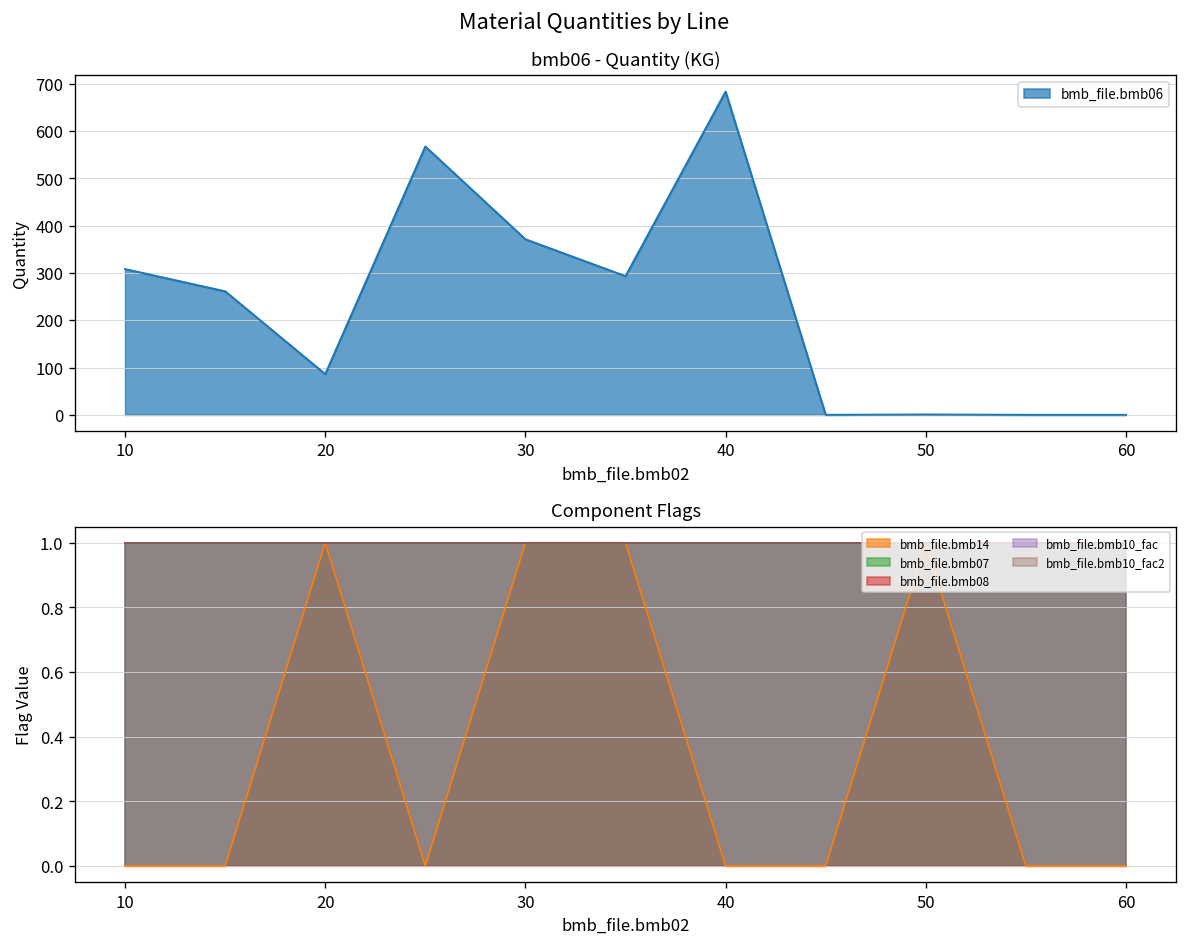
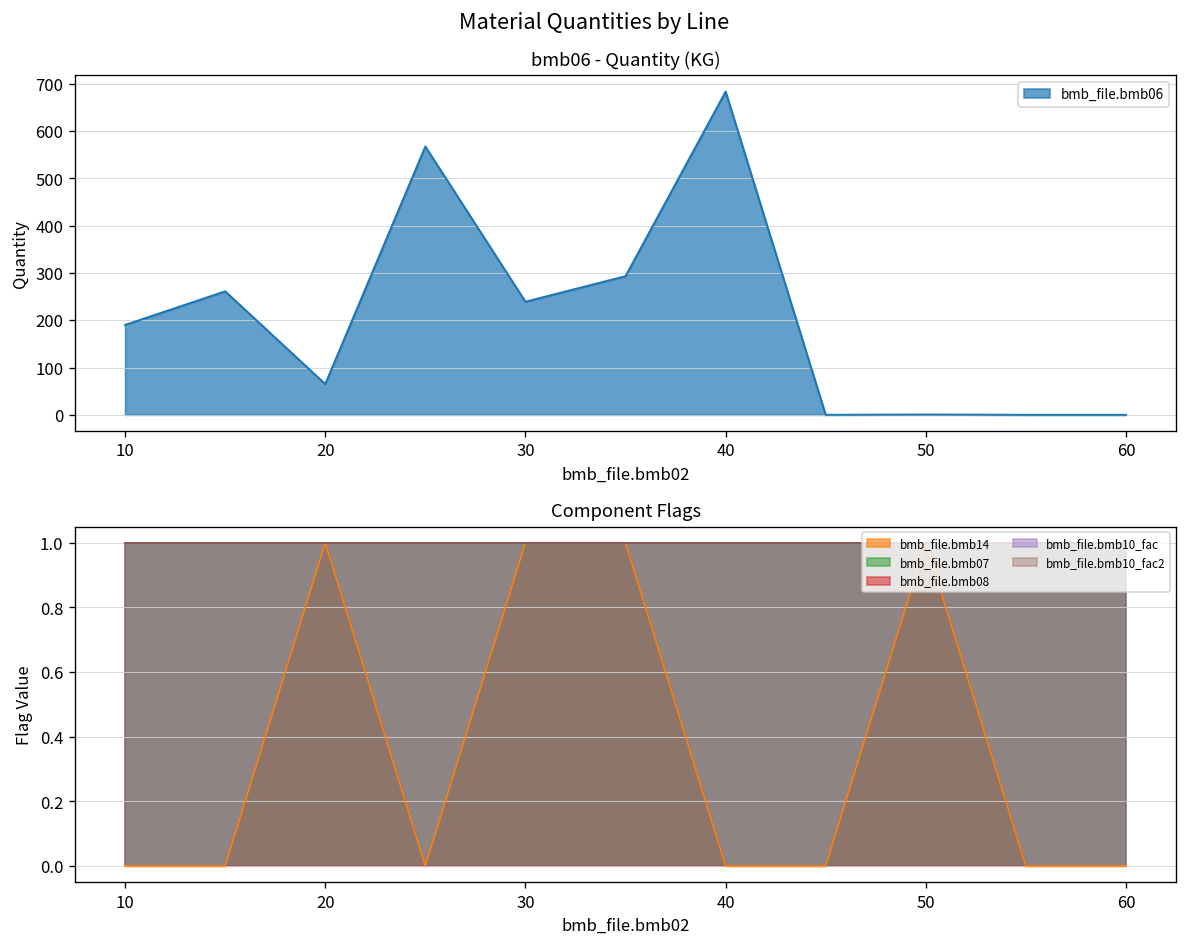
  {
    "bmb06 - Quantity (KG)": {
-     "10": 310,
-     "20": 90,
-     "30": 370,
+     "10": 190,
+     "20": 70,
+     "30": 240,
      "40": 680,
      "50": 0,
      "60": 0
    },
    "Component Flags": {
      "bmb_file.bmb10_fac2": {
        "10": 1.00,
        "40": 1.00
      },
      "bmb_file.bmb08": {
        "20": 0.00,
        "30": 0.00,
        "50": 0.00
      }
    }
  }
